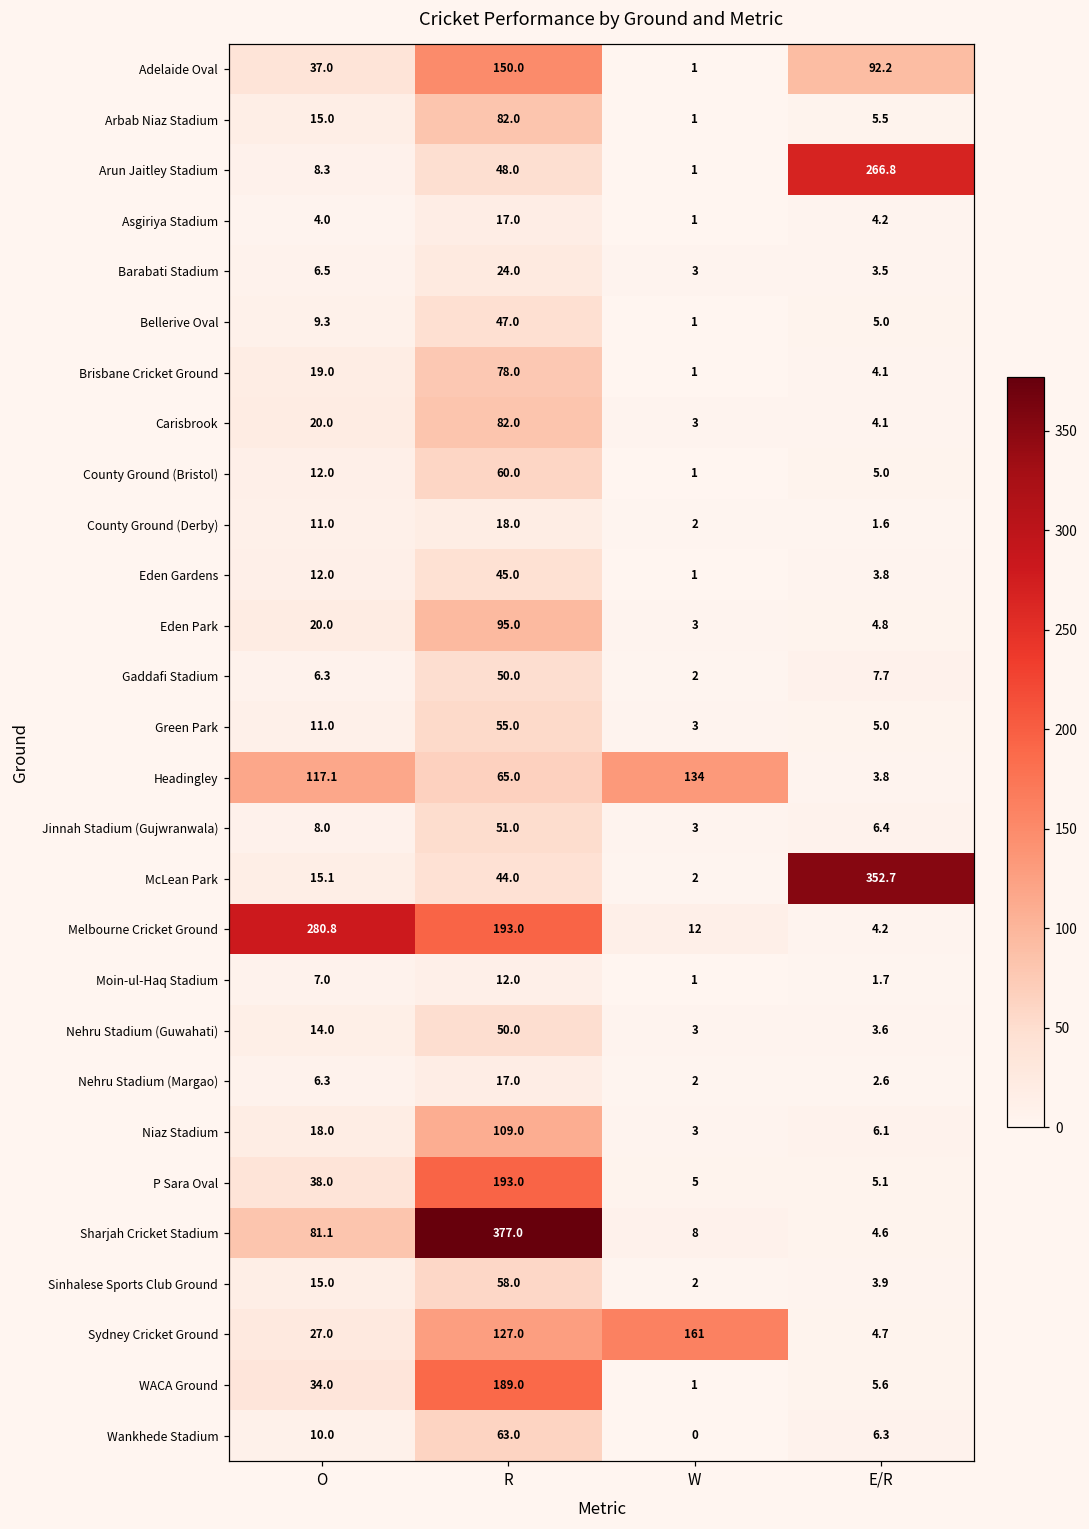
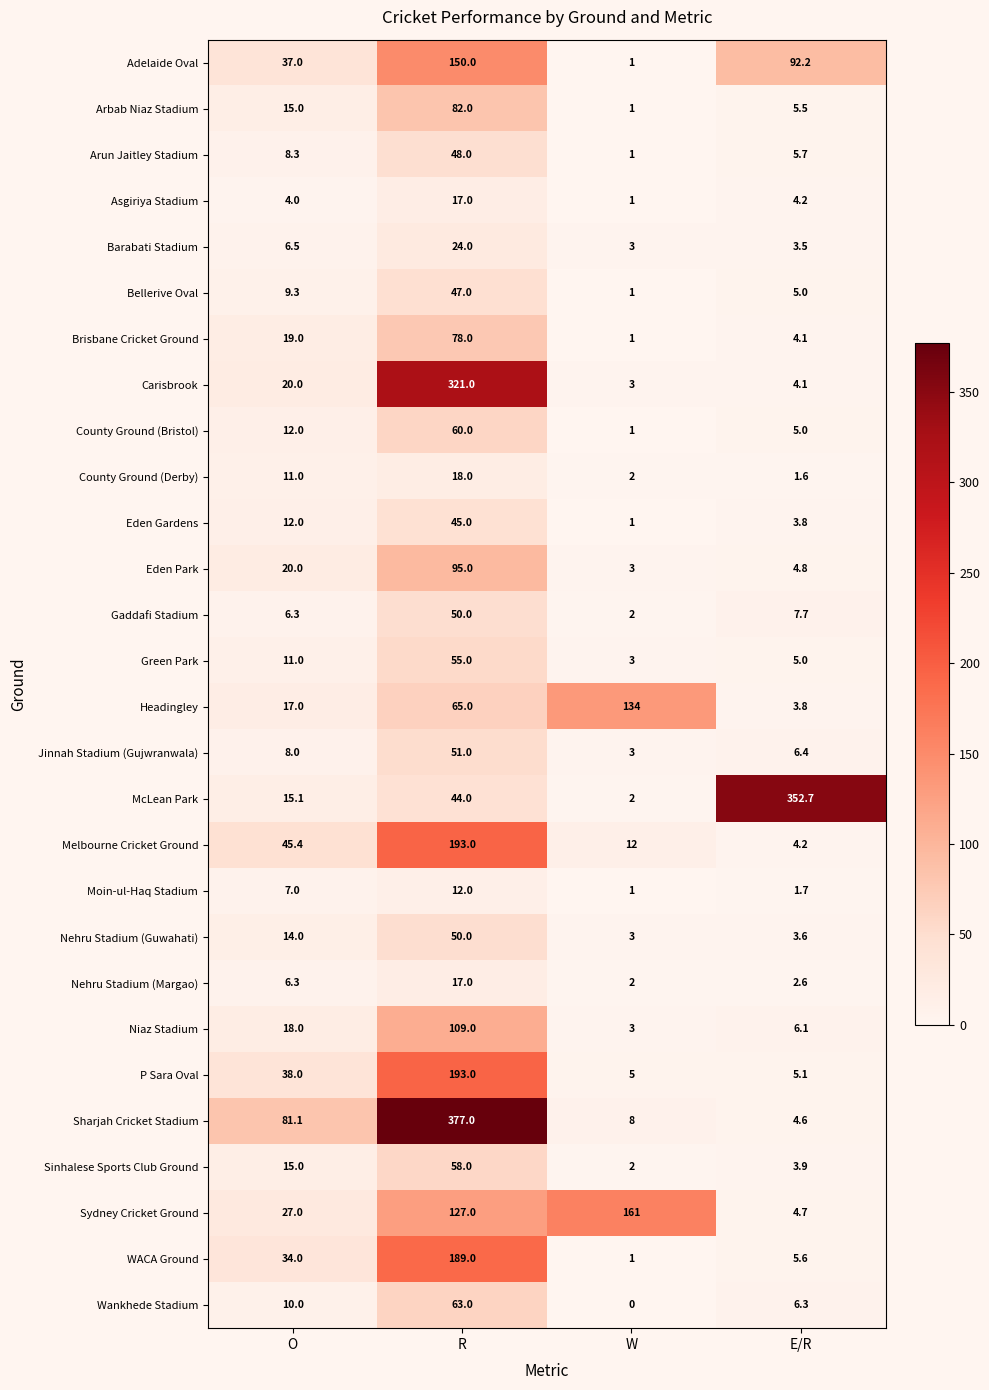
  {
    "Adelaide Oval": {
      "O": 37.0,
      "R": 150.0,
      "W": 1,
      "E/R": 92.2
    },
    "Arbab Niaz Stadium": {
      "O": 15.0,
      "R": 82.0,
      "W": 1,
      "E/R": 5.5
    },
    "Arun Jaitley Stadium": {
      "O": 8.3,
      "R": 48.0,
      "W": 1,
-     "E/R": 266.8
+     "E/R": 5.7
    },
    "Asgiriya Stadium": {
      "O": 4.0,
      "R": 17.0,
      "W": 1,
      "E/R": 4.2
    },
    "Barabati Stadium": {
      "O": 6.5,
      "R": 24.0,
      "W": 3,
      "E/R": 3.5
    },
    "Bellerive Oval": {
      "O": 9.3,
      "R": 47.0,
      "W": 1,
      "E/R": 5.0
    },
    "Brisbane Cricket Ground": {
      "O": 19.0,
      "R": 78.0,
      "W": 1,
      "E/R": 4.1
    },
    "Carisbrook": {
      "O": 20.0,
-     "R": 82.0,
+     "R": 321.0,
      "W": 3,
      "E/R": 4.1
    },
    "County Ground (Bristol)": {
      "O": 12.0,
      "R": 60.0,
      "W": 1,
      "E/R": 5.0
    },
    "County Ground (Derby)": {
      "O": 11.0,
      "R": 18.0,
      "W": 2,
      "E/R": 1.6
    },
    "Eden Gardens": {
      "O": 12.0,
      "R": 45.0,
      "W": 1,
      "E/R": 3.8
    },
    "Eden Park": {
      "O": 20.0,
      "R": 95.0,
      "W": 3,
      "E/R": 4.8
    },
    "Gaddafi Stadium": {
      "O": 6.3,
      "R": 50.0,
      "W": 2,
      "E/R": 7.7
    },
    "Green Park": {
      "O": 11.0,
      "R": 55.0,
      "W": 3,
      "E/R": 5.0
    },
    "Headingley": {
-     "O": 117.1,
+     "O": 17.0,
      "R": 65.0,
      "W": 134,
      "E/R": 3.8
    },
    "Jinnah Stadium (Gujwranwala)": {
      "O": 8.0,
      "R": 51.0,
      "W": 3,
      "E/R": 6.4
    },
    "McLean Park": {
      "O": 15.1,
      "R": 44.0,
      "W": 2,
      "E/R": 352.7
    },
    "Melbourne Cricket Ground": {
-     "O": 280.8,
+     "O": 45.4,
      "R": 193.0,
      "W": 12,
      "E/R": 4.2
    },
    "Moin-ul-Haq Stadium": {
      "O": 7.0,
      "R": 12.0,
      "W": 1,
      "E/R": 1.7
    },
    "Nehru Stadium (Guwahati)": {
      "O": 14.0,
      "R": 50.0,
      "W": 3,
      "E/R": 3.6
    },
    "Nehru Stadium (Margao)": {
      "O": 6.3,
      "R": 17.0,
      "W": 2,
      "E/R": 2.6
    },
    "Niaz Stadium": {
      "O": 18.0,
      "R": 109.0,
      "W": 3,
      "E/R": 6.1
    },
    "P Sara Oval": {
      "O": 38.0,
      "R": 193.0,
      "W": 5,
      "E/R": 5.1
    },
    "Sharjah Cricket Stadium": {
      "O": 81.1,
      "R": 377.0,
      "W": 8,
      "E/R": 4.6
    },
    "Sinhalese Sports Club Ground": {
      "O": 15.0,
      "R": 58.0,
      "W": 2,
      "E/R": 3.9
    },
    "Sydney Cricket Ground": {
      "O": 27.0,
      "R": 127.0,
      "W": 161,
      "E/R": 4.7
    },
    "WACA Ground": {
      "O": 34.0,
      "R": 189.0,
      "W": 1,
      "E/R": 5.6
    },
    "Wankhede Stadium": {
      "O": 10.0,
      "R": 63.0,
      "W": 0,
      "E/R": 6.3
    }
  }
